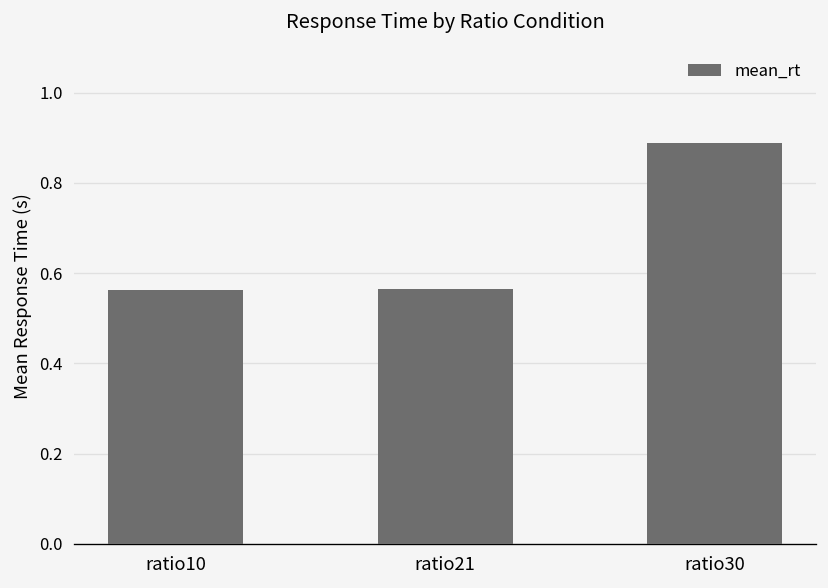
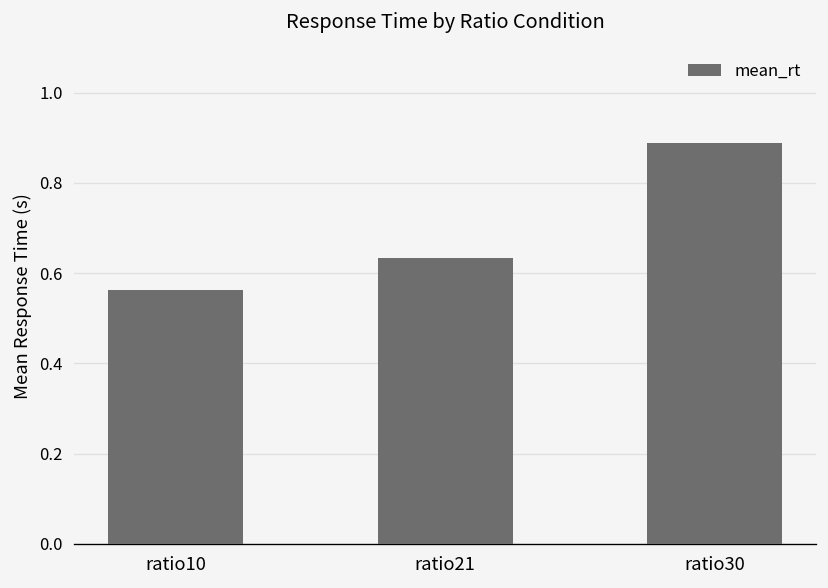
  {
    "ratio10": 0.56,
-   "ratio21": 0.57,
+   "ratio21": 0.63,
    "ratio30": 0.89
  }
